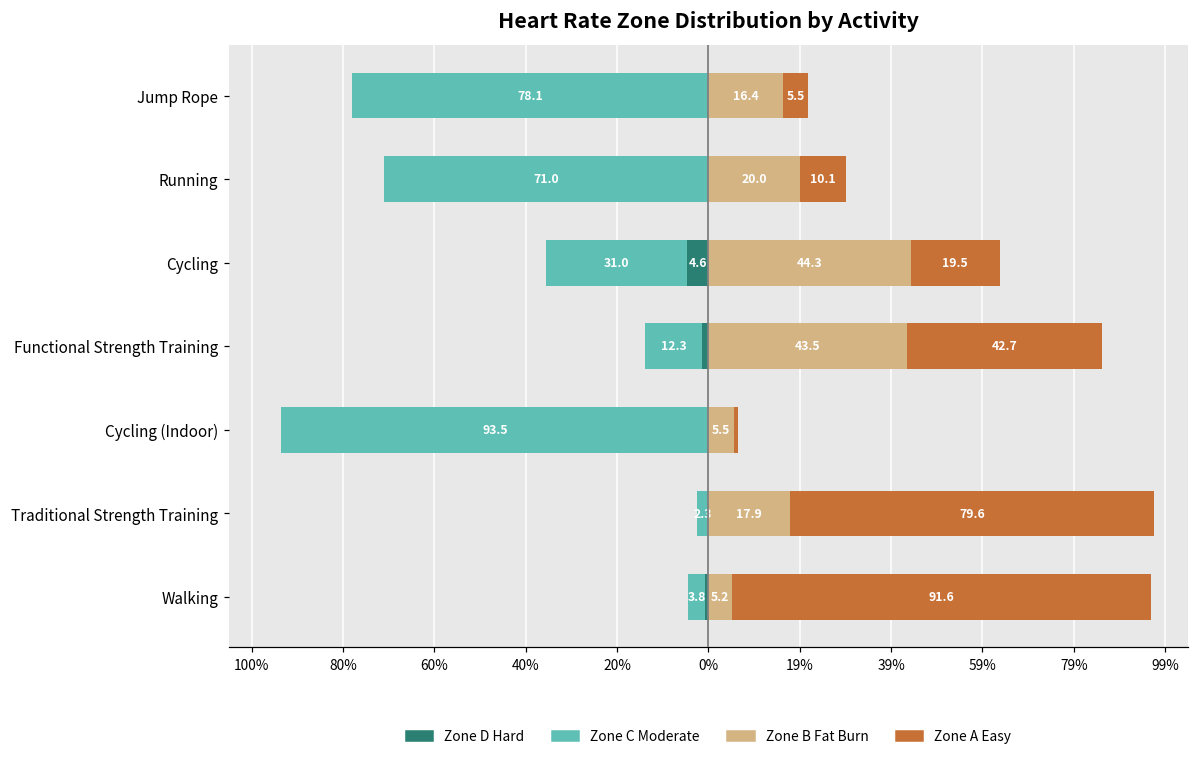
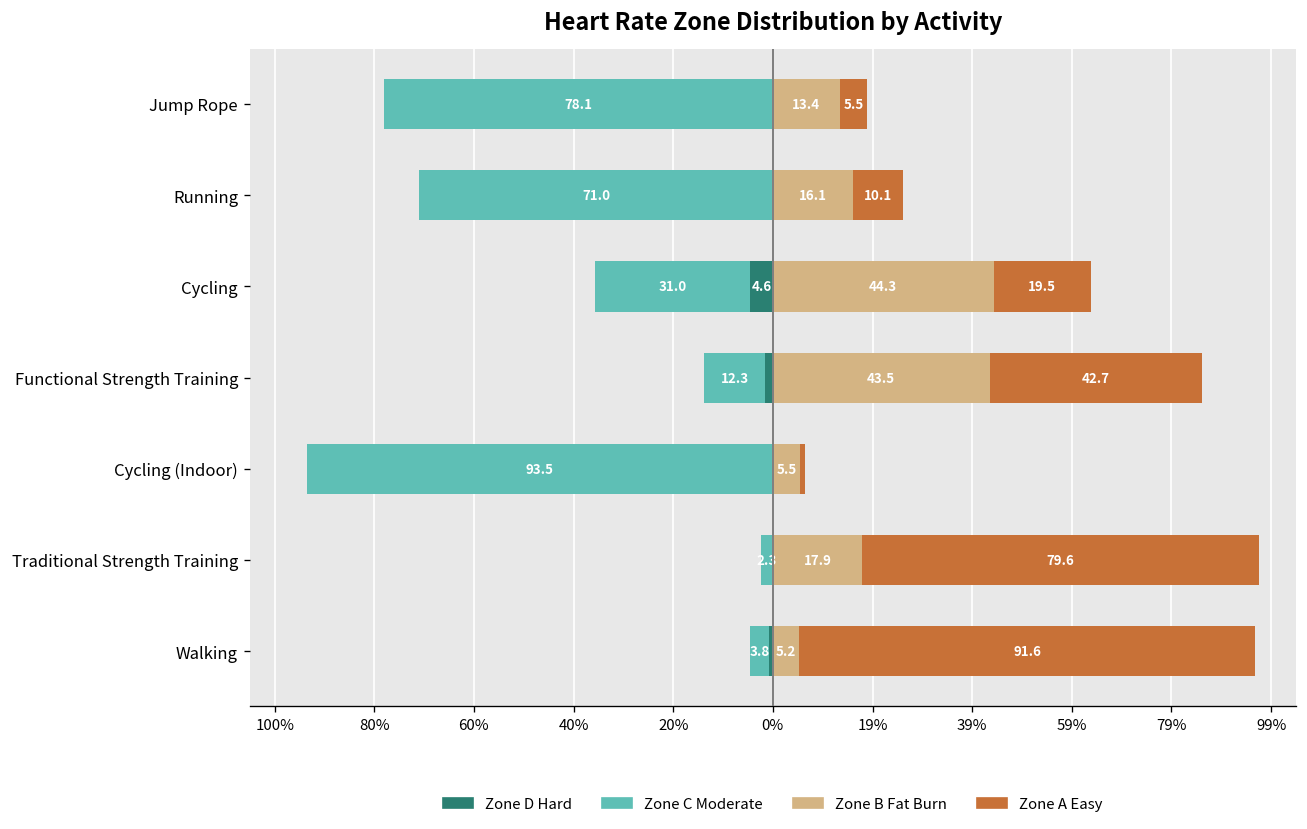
  {
    "Zone B Fat Burn": {
-     "Jump Rope": 16.4,
-     "Running": 20.0
+     "Jump Rope": 13.4,
+     "Running": 16.1
    }
  }
